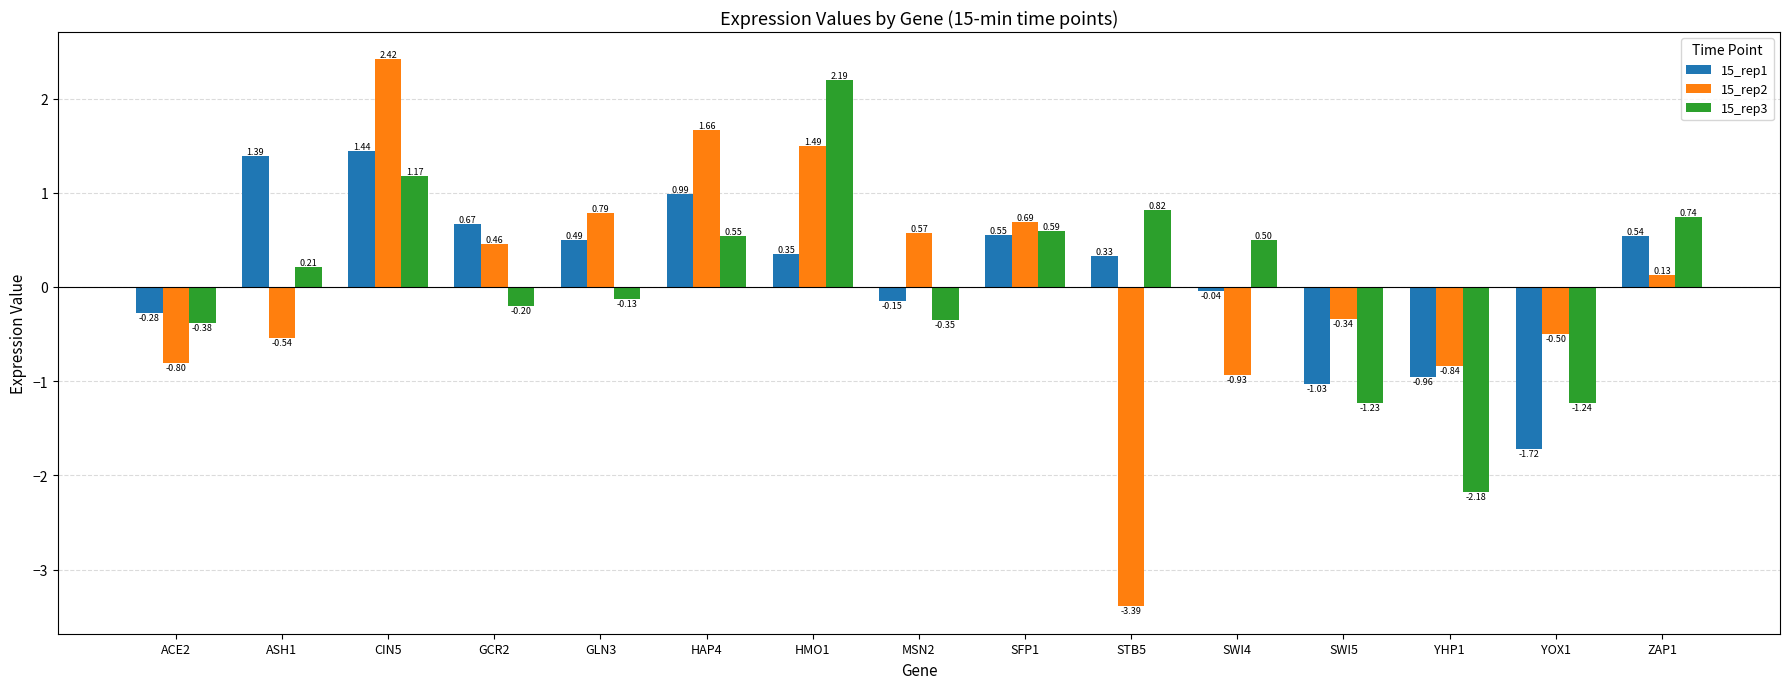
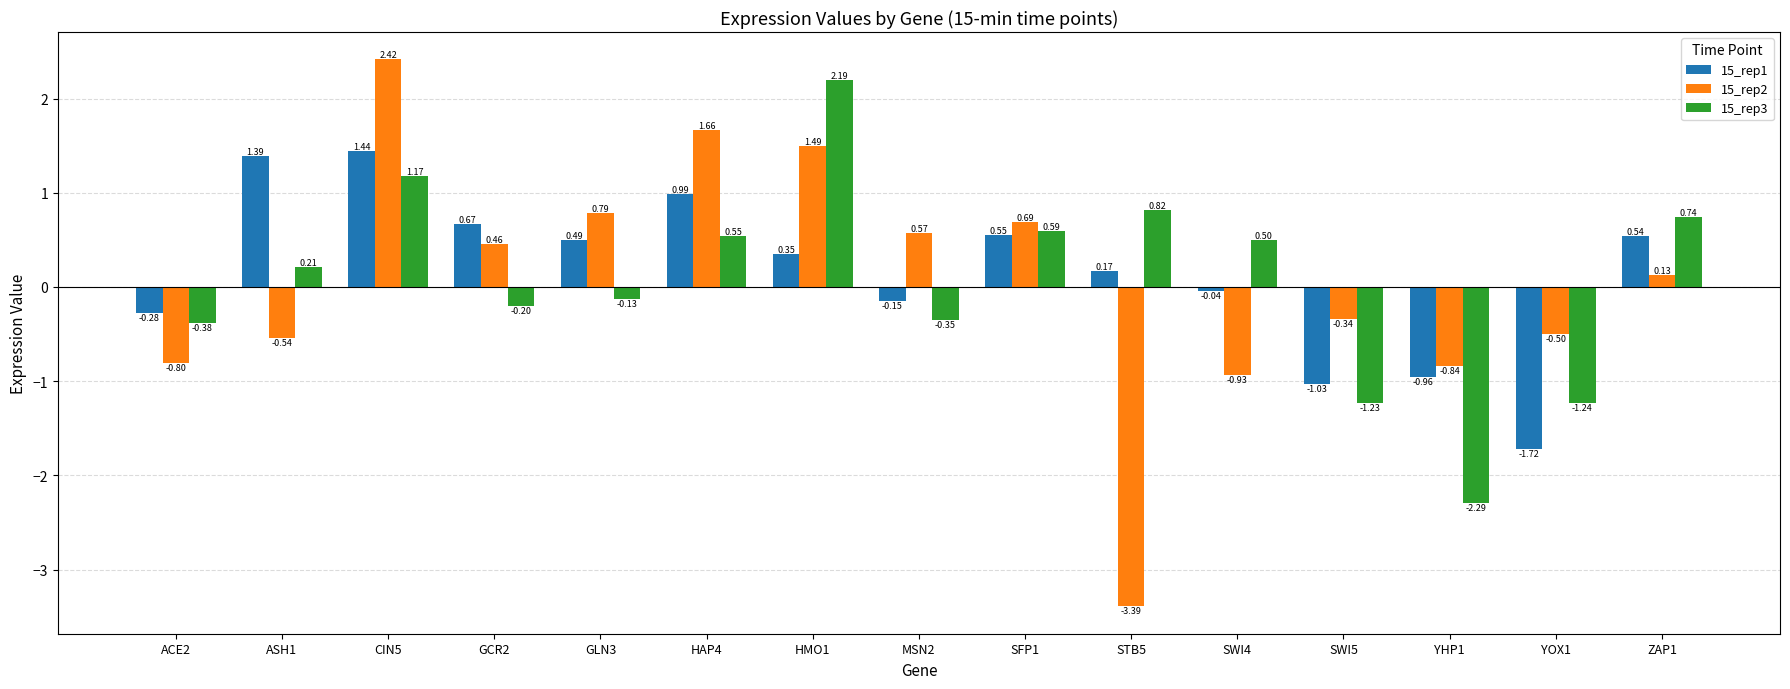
  {
    "15_rep1": {
      "ACE2": -0.28,
      "ASH1": 1.39,
      "CIN5": 1.44,
      "GCR2": 0.67,
      "GLN3": 0.49,
      "HAP4": 0.99,
      "HMO1": 0.35,
      "MSN2": -0.15,
      "SFP1": 0.55,
-     "STB5": 0.33,
+     "STB5": 0.17,
      "SWI4": -0.04,
      "SWI5": -1.03,
      "YHP1": -0.96,
      "YOX1": -1.72,
      "ZAP1": 0.54
    },
    "15_rep2": {
      "ACE2": -0.80,
      "ASH1": -0.54,
      "CIN5": 2.42,
      "GCR2": 0.46,
      "GLN3": 0.79,
      "HAP4": 1.66,
      "HMO1": 1.49,
      "MSN2": 0.57,
      "SFP1": 0.69,
      "STB5": -3.39,
      "SWI4": -0.93,
      "SWI5": -0.34,
      "YHP1": -0.84,
      "YOX1": -0.50,
      "ZAP1": 0.13
    },
    "15_rep3": {
      "ACE2": -0.38,
      "ASH1": 0.21,
      "CIN5": 1.17,
      "GCR2": -0.20,
      "GLN3": -0.13,
      "HAP4": 0.55,
      "HMO1": 2.19,
      "MSN2": -0.35,
      "SFP1": 0.59,
      "STB5": 0.82,
      "SWI4": 0.50,
      "SWI5": -1.23,
-     "YHP1": -2.18,
+     "YHP1": -2.29,
      "YOX1": -1.24,
      "ZAP1": 0.74
    }
  }
